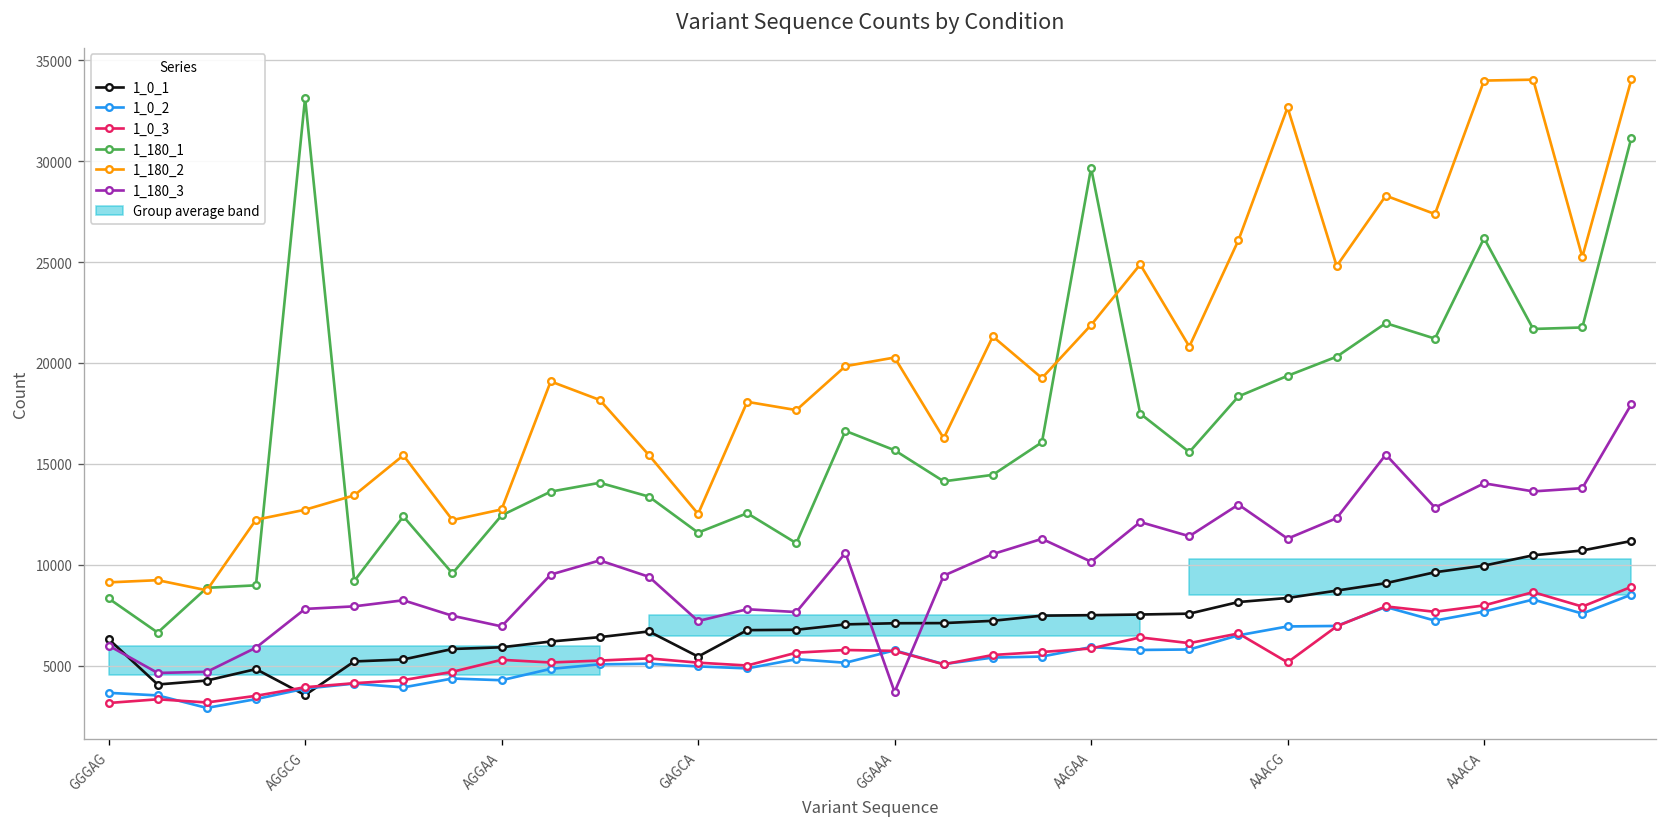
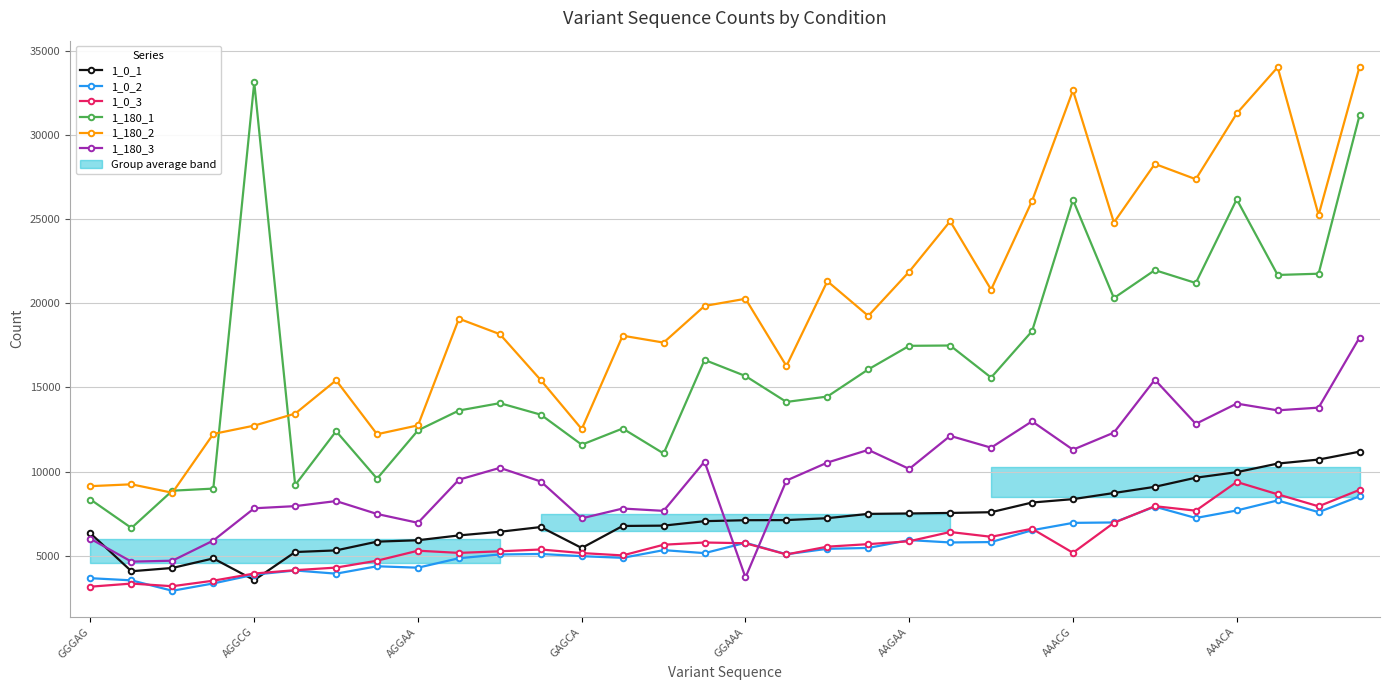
  {
    "1_0_1": {
      "GGGAG": 6300,
      "AGGCG": 3500,
      "GAGCA": 5500,
      "GGAAA": 7100,
      "AAACG": 8400,
      "AAACA": 10000
    },
    "1_0_3": {
      "GGGAG": 3200,
      "AGGAA": 5300,
      "GAGCA": 5200,
      "AAACG": 5200,
-     "AAACA": 8000
+     "AAACA": 9400
    },
    "1_180_1": {
      "GGGAG": 8300,
      "AGGCG": 33100,
      "AGGAA": 12400,
      "GAGCA": 11600,
      "GGAAA": 15700,
-     "AAGAA": 29700,
-     "AAACG": 19400,
+     "AAGAA": 17500,
+     "AAACG": 26200,
      "AAACA": 26200
    },
    "1_180_2": {
      "GGGAG": 9100,
      "AGGCG": 12700,
      "AGGAA": 12700,
      "GAGCA": 12500,
      "GGAAA": 20300,
      "AAGAA": 21900,
      "AAACG": 32700,
-     "AAACA": 34000
+     "AAACA": 31300
    },
    "1_180_3": {
      "AGGCG": 7800,
      "AGGAA": 7000,
      "GAGCA": 7200,
      "GGAAA": 3700,
      "AAGAA": 10200,
      "AAACG": 11300,
      "AAACA": 14000
    }
  }
